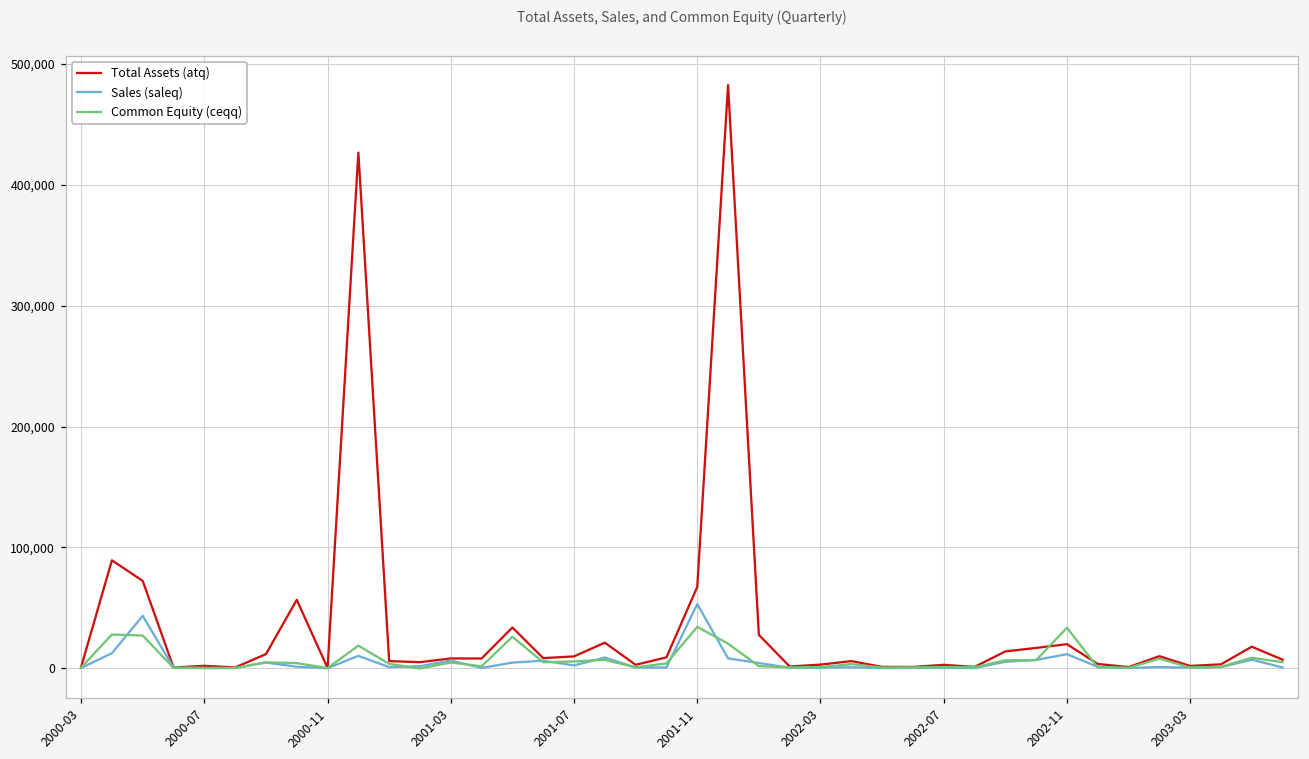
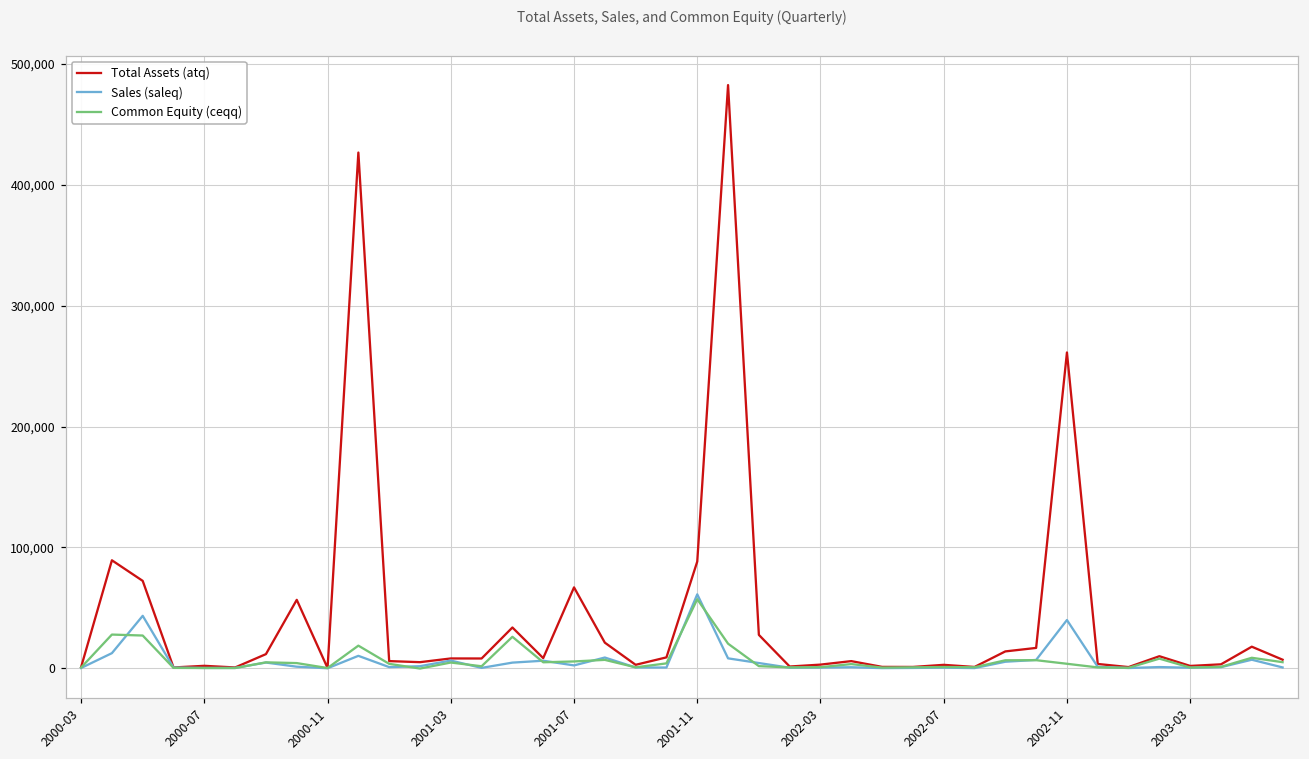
  {
    "Total Assets (atq)": {
-     "2001-07": "10,000",
-     "2001-11": "67,000",
-     "2002-11": "20,000"
+     "2001-07": "67,000",
+     "2001-11": "88,000",
+     "2002-11": "261,000"
    },
    "Sales (saleq)": {
      "2001-07": "2,000",
-     "2001-11": "53,000",
-     "2002-11": "12,000"
+     "2001-11": "61,000",
+     "2002-11": "40,000"
    },
    "Common Equity (ceqq)": {
      "2001-07": "6,000",
-     "2001-11": "34,000",
-     "2002-11": "34,000"
+     "2001-11": "57,000",
+     "2002-11": "4,000"
    }
  }
